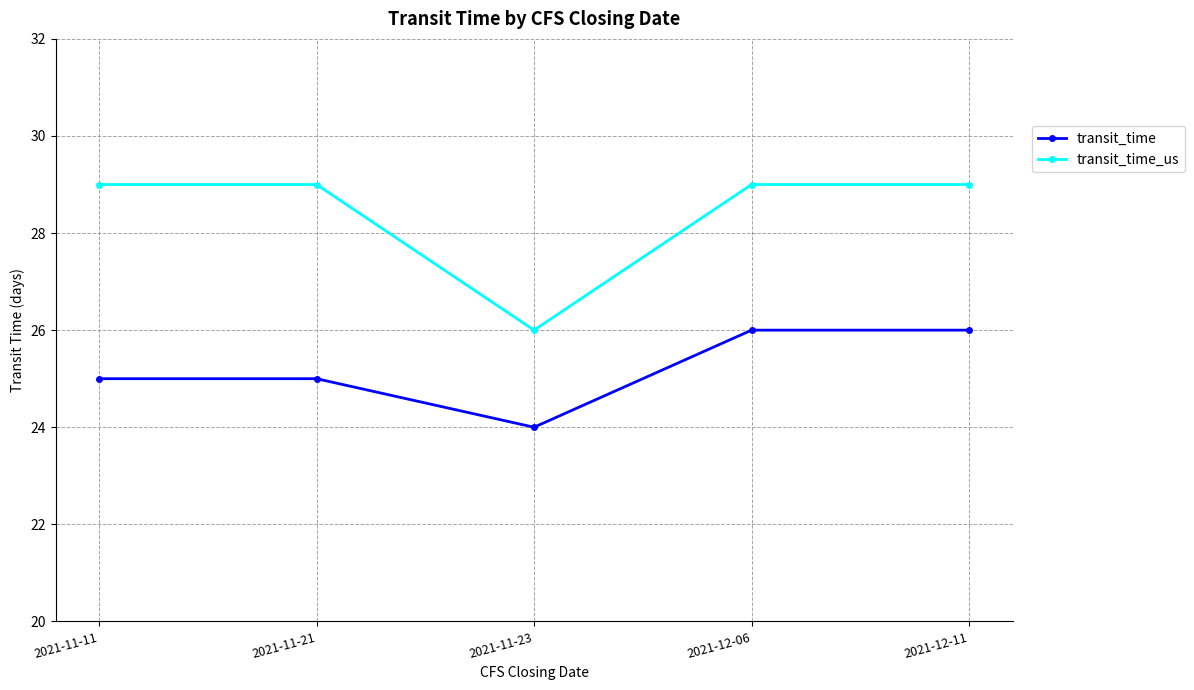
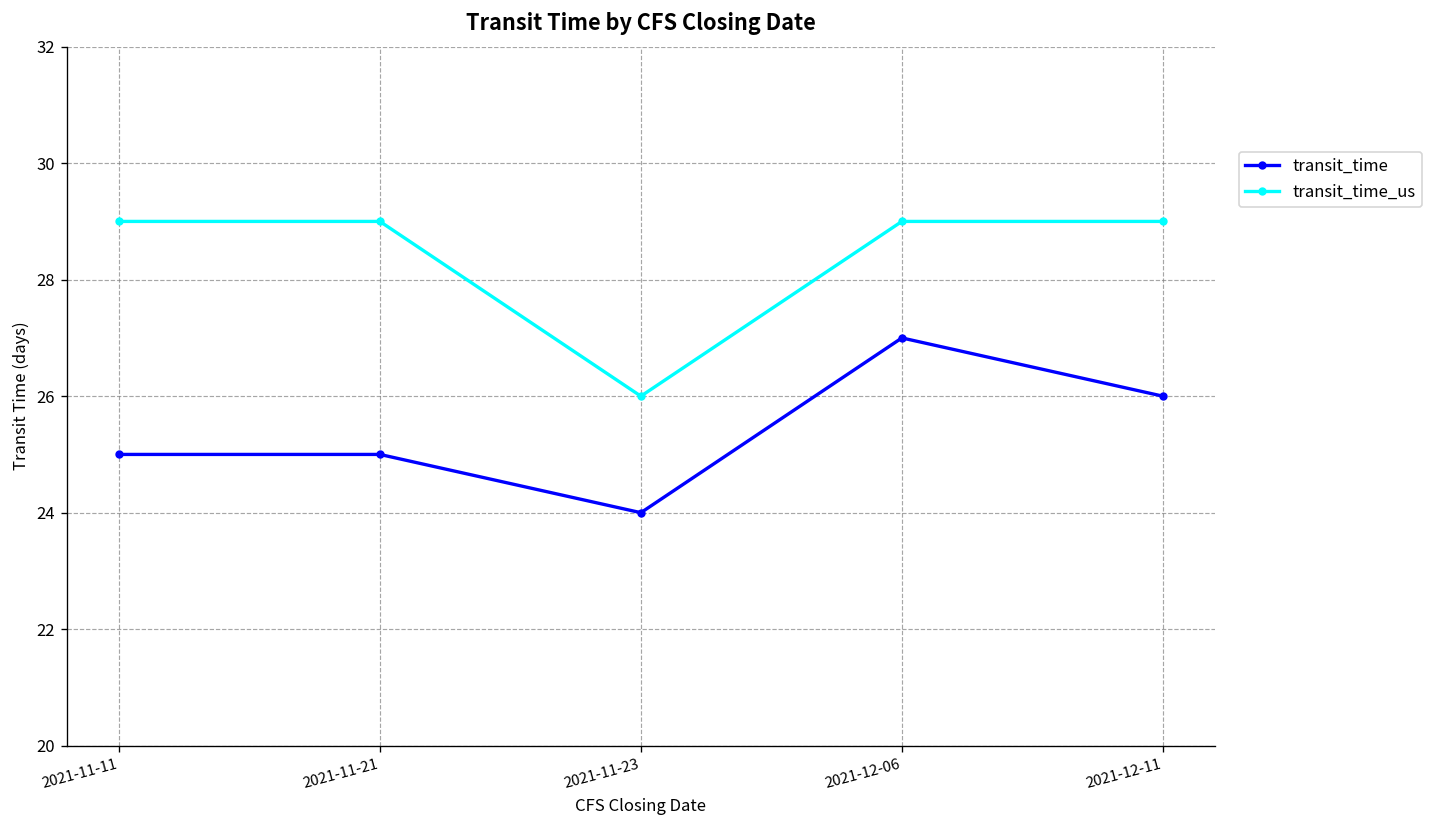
  {
    "transit_time": {
      "2021-11-11": 25,
      "2021-11-21": 25,
      "2021-11-23": 24,
-     "2021-12-06": 26,
+     "2021-12-06": 27,
      "2021-12-11": 26
    },
    "transit_time_us": {
      "2021-11-11": 29,
      "2021-11-21": 29,
      "2021-11-23": 26,
      "2021-12-06": 29,
      "2021-12-11": 29
    }
  }
